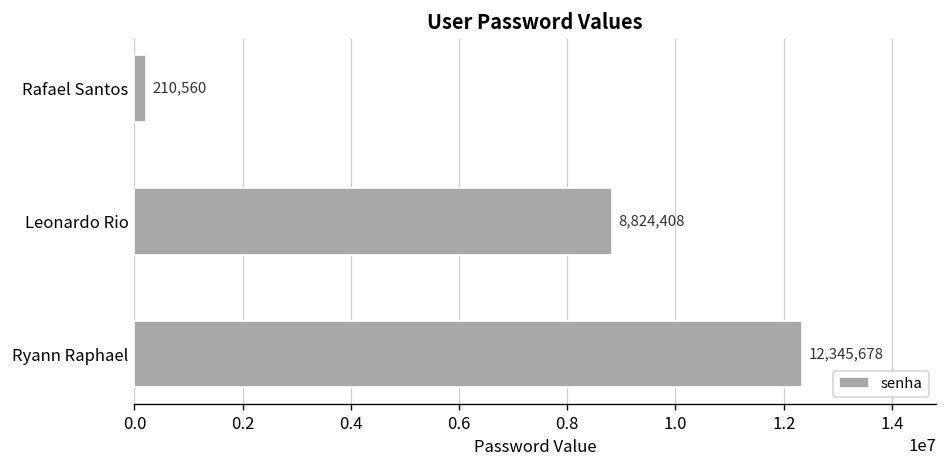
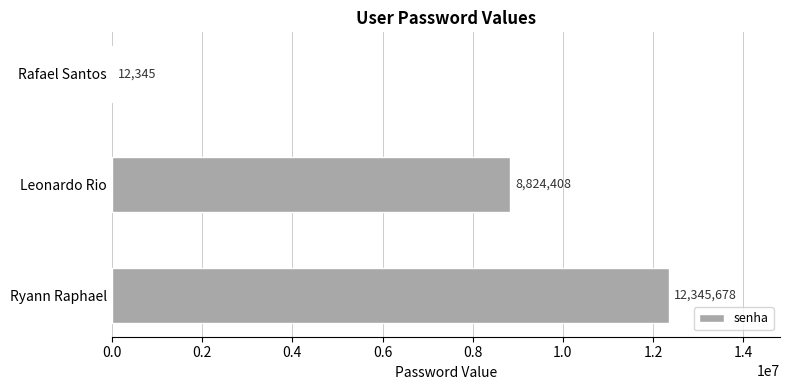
  {
-   "Rafael Santos": "210,560",
+   "Rafael Santos": "12,345",
    "Leonardo Rio": "8,824,408",
    "Ryann Raphael": "12,345,678"
  }
